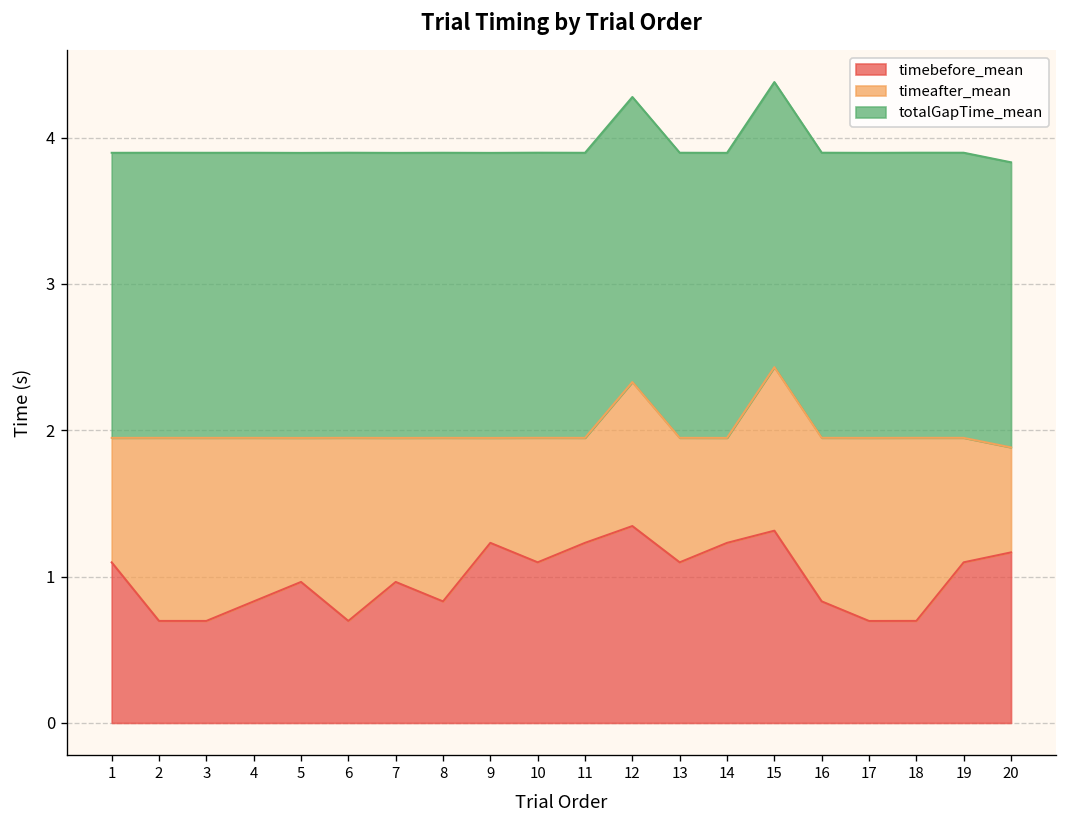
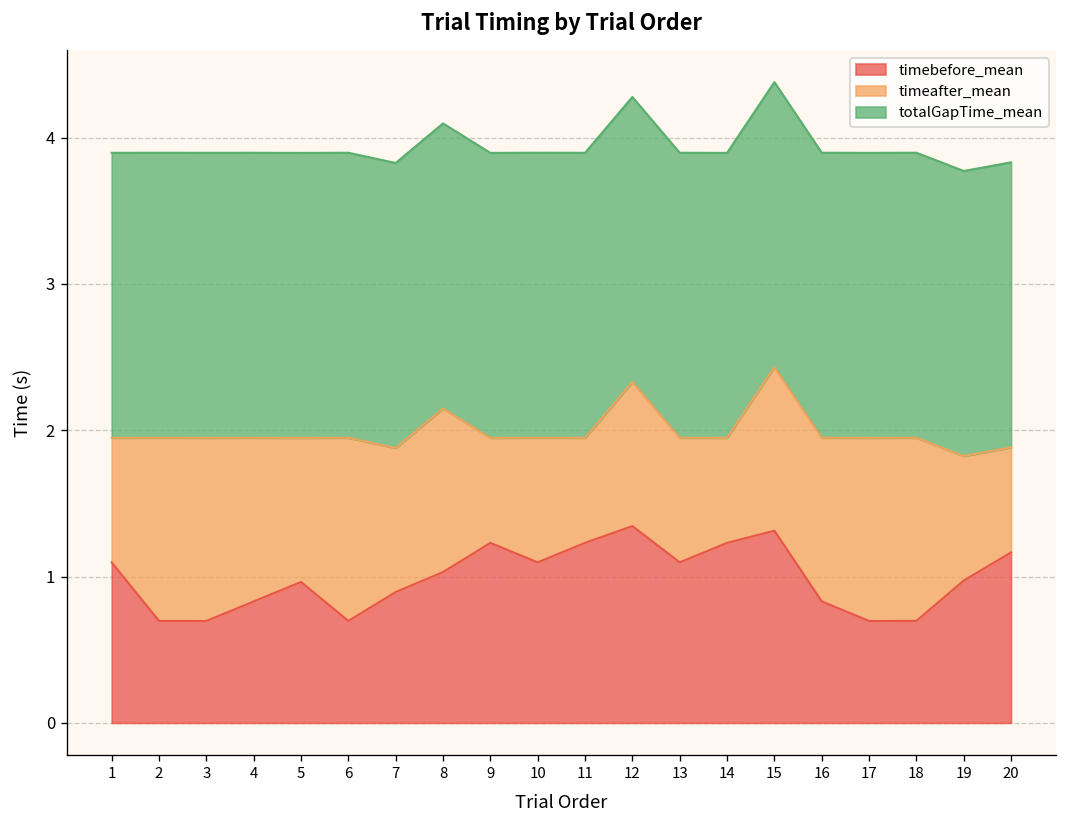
  {
    "timebefore_mean": {
      "1": 1.10,
      "2": 0.70,
      "3": 0.70,
      "4": 0.83,
      "5": 0.96,
      "6": 0.70,
-     "7": 0.96,
-     "8": 0.83,
+     "7": 0.89,
+     "8": 1.03,
      "9": 1.23,
      "10": 1.10,
      "11": 1.23,
      "12": 1.35,
      "13": 1.10,
      "14": 1.23,
      "15": 1.31,
      "16": 0.83,
      "17": 0.70,
      "18": 0.70,
-     "19": 1.10,
+     "19": 0.97,
      "20": 1.17
    },
    "timeafter_mean": {
      "1": 0.85,
      "2": 1.25,
      "3": 1.25,
      "4": 1.12,
      "5": 0.98,
      "6": 1.25,
      "7": 0.98,
      "8": 1.12,
      "9": 0.72,
      "10": 0.85,
      "11": 0.72,
      "12": 0.98,
      "13": 0.85,
      "14": 0.72,
      "15": 1.12,
      "16": 1.12,
      "17": 1.25,
      "18": 1.25,
      "19": 0.85,
      "20": 0.72
    },
    "totalGapTime_mean": {
      "1": 1.95,
      "2": 1.95,
      "3": 1.95,
      "4": 1.95,
      "5": 1.95,
      "6": 1.95,
      "7": 1.95,
      "8": 1.95,
      "9": 1.95,
      "10": 1.95,
      "11": 1.95,
      "12": 1.95,
      "13": 1.95,
      "14": 1.95,
      "15": 1.95,
      "16": 1.95,
      "17": 1.95,
      "18": 1.95,
      "19": 1.95,
      "20": 1.95
    }
  }
